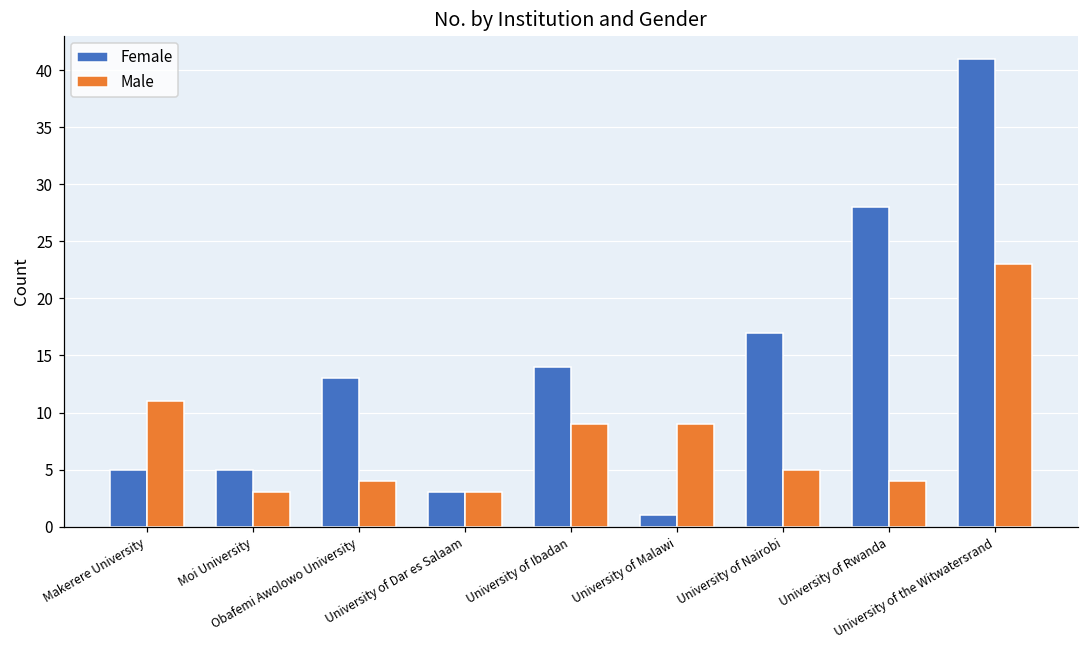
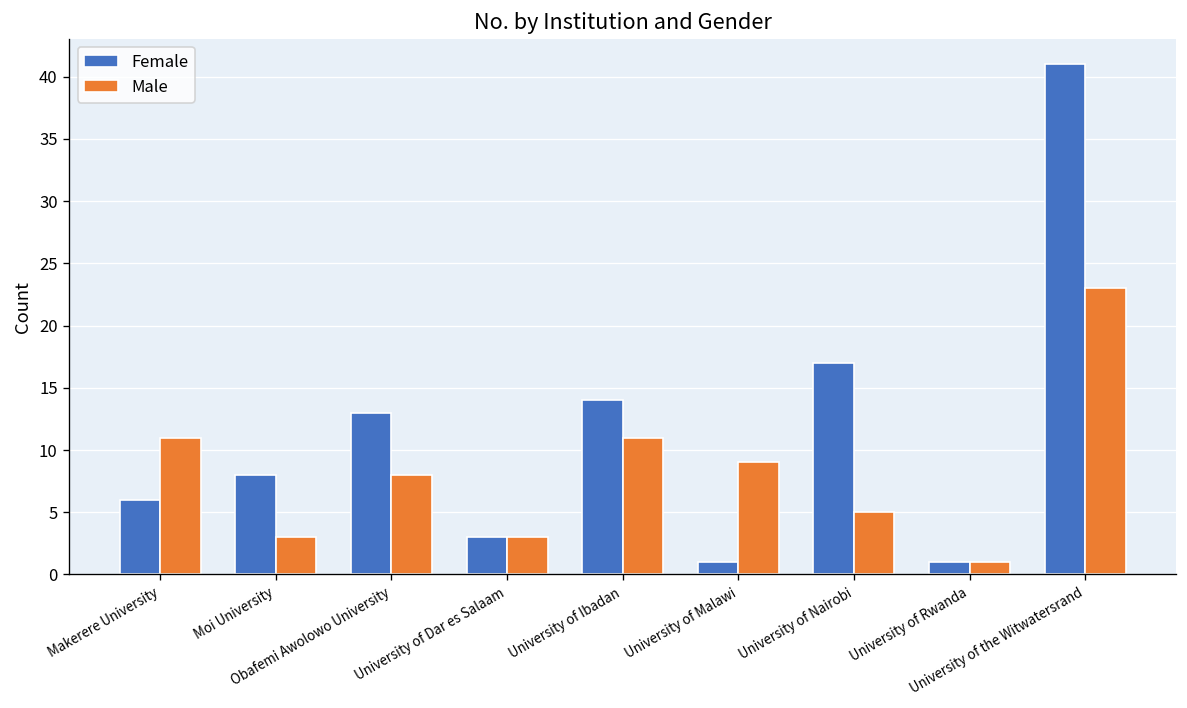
  {
    "Female": {
-     "Makerere University": 5,
-     "Moi University": 5,
+     "Makerere University": 6,
+     "Moi University": 8,
      "Obafemi Awolowo University": 13,
      "University of Dar es Salaam": 3,
      "University of Ibadan": 14,
      "University of Malawi": 1,
      "University of Nairobi": 17,
-     "University of Rwanda": 28,
+     "University of Rwanda": 1,
      "University of the Witwatersrand": 41
    },
    "Male": {
      "Makerere University": 11,
      "Moi University": 3,
-     "Obafemi Awolowo University": 4,
+     "Obafemi Awolowo University": 8,
      "University of Dar es Salaam": 3,
-     "University of Ibadan": 9,
+     "University of Ibadan": 11,
      "University of Malawi": 9,
      "University of Nairobi": 5,
-     "University of Rwanda": 4,
+     "University of Rwanda": 1,
      "University of the Witwatersrand": 23
    }
  }
